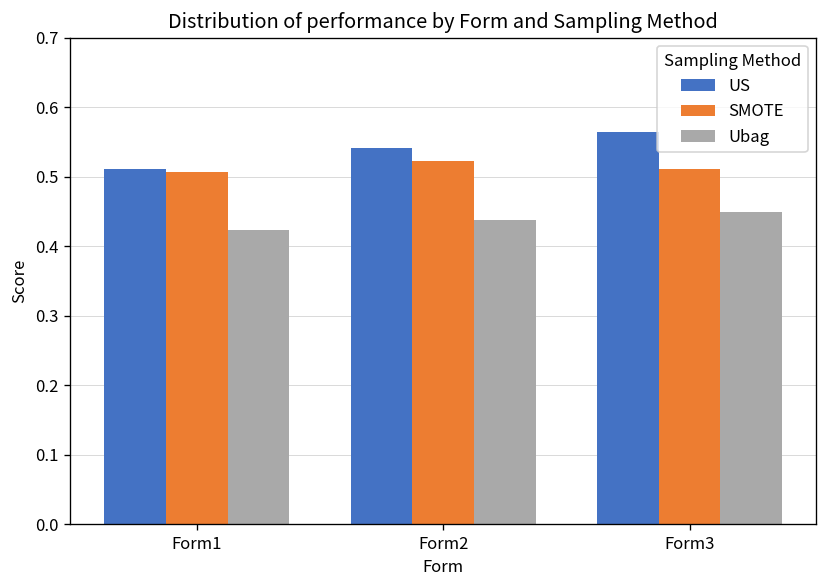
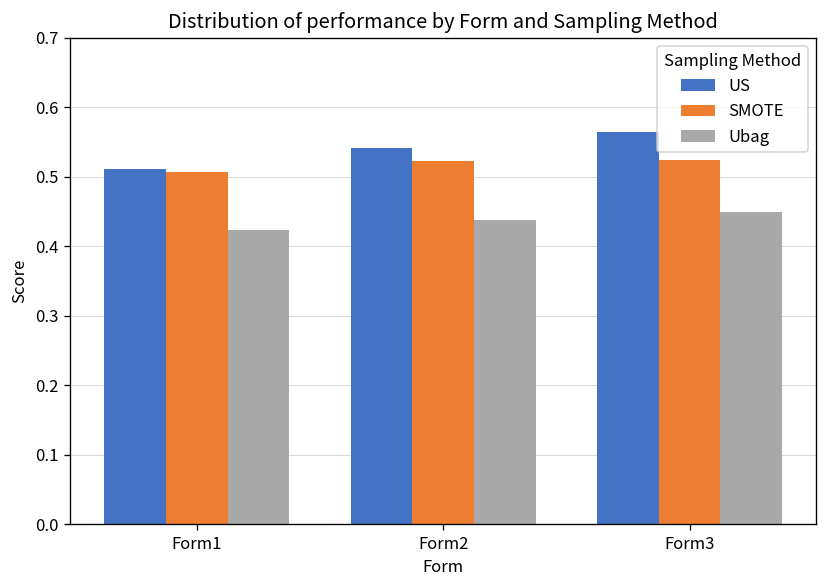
  {
    "US": {
      "Form1": 0.51,
      "Form2": 0.54,
      "Form3": 0.56
    },
    "SMOTE": {
      "Form1": 0.51,
      "Form2": 0.52,
-     "Form3": 0.51
+     "Form3": 0.52
    },
    "Ubag": {
      "Form1": 0.42,
      "Form2": 0.44,
      "Form3": 0.45
    }
  }
